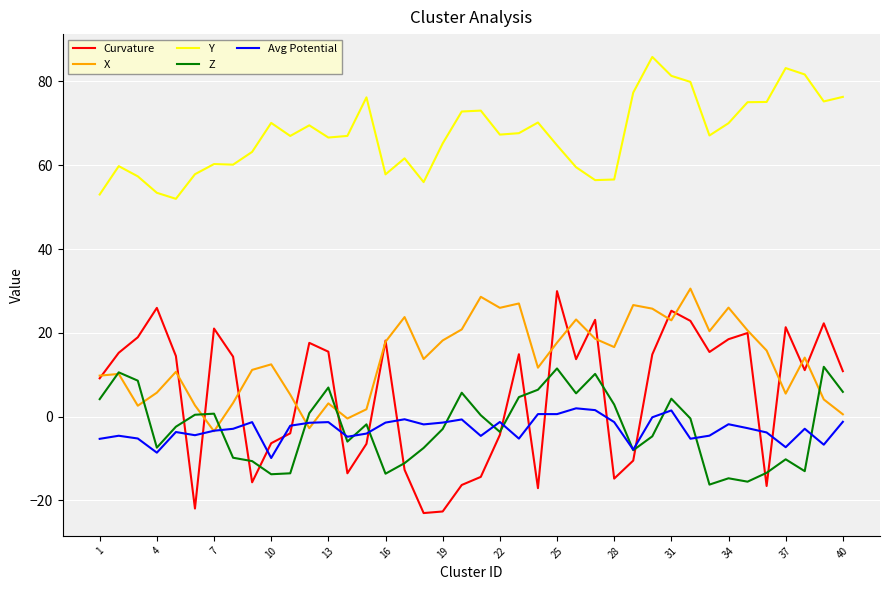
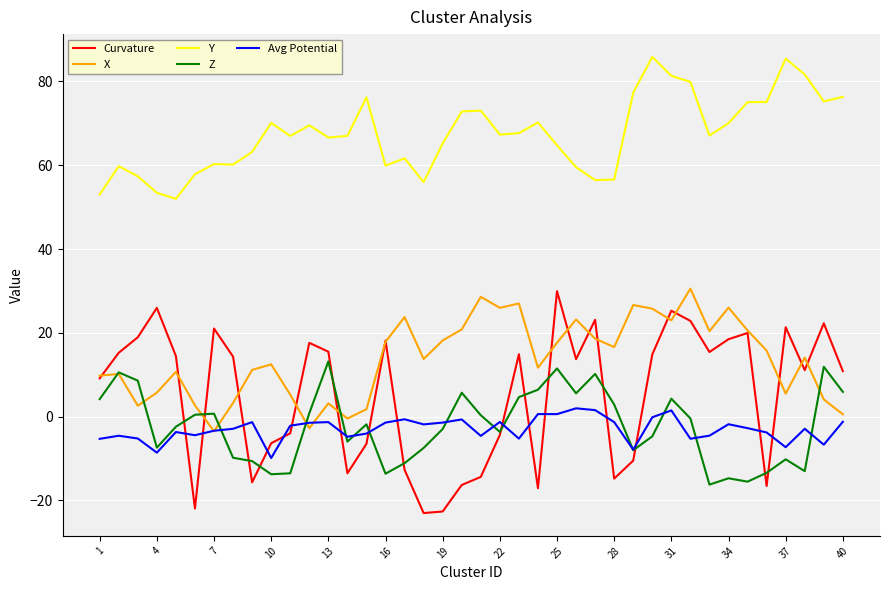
  {
    "Curvature": {
      "1": 9,
      "4": 26,
      "7": 21,
      "10": -6,
      "13": 16,
      "19": -23,
      "22": -4,
      "25": 30,
      "28": -15,
      "31": 25,
      "34": 18,
      "37": 21,
      "40": 11
    },
    "X": {
      "1": 10,
      "4": 6,
      "10": 12,
      "13": 3,
      "19": 18,
      "22": 26,
      "25": 18,
      "28": 17,
      "31": 23,
      "34": 26,
      "37": 5,
      "40": 1
    },
    "Y": {
      "1": 53,
      "4": 53,
      "7": 60,
      "10": 70,
      "13": 67,
-     "16": 58,
+     "16": 60,
      "19": 65,
      "22": 67,
      "25": 65,
      "28": 57,
      "31": 81,
      "34": 70,
-     "37": 83,
+     "37": 85,
      "40": 76
    },
    "Z": {
      "1": 4,
      "4": -7,
      "7": 1,
      "10": -14,
-     "13": 7,
+     "13": 13,
      "16": -14,
      "19": -3,
      "22": -4,
      "25": 12,
      "28": 3,
      "31": 4,
      "34": -15,
      "37": -10,
      "40": 6
    },
    "Avg Potential": {
      "1": -5,
      "4": -9,
      "10": -10,
      "13": -1,
      "16": -1,
      "19": -1,
      "22": -1,
      "25": 1,
      "28": -1,
      "31": 1,
      "34": -2,
      "37": -7,
      "40": -1
    }
  }
